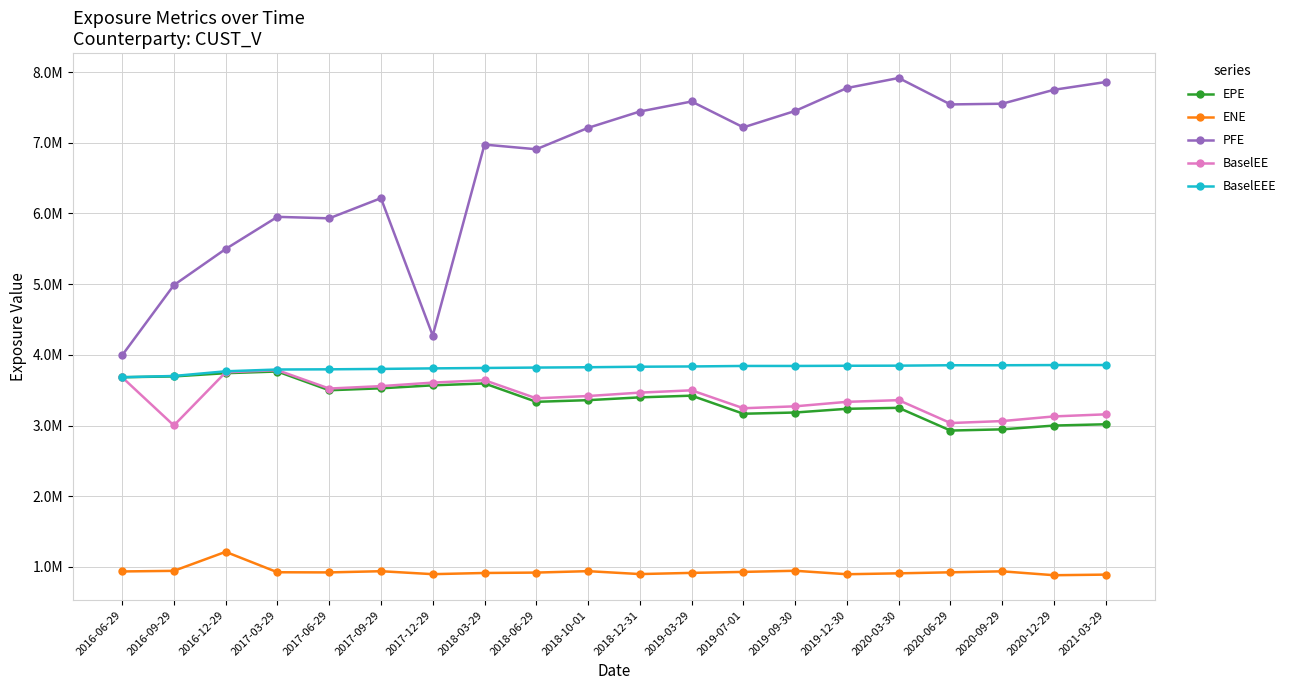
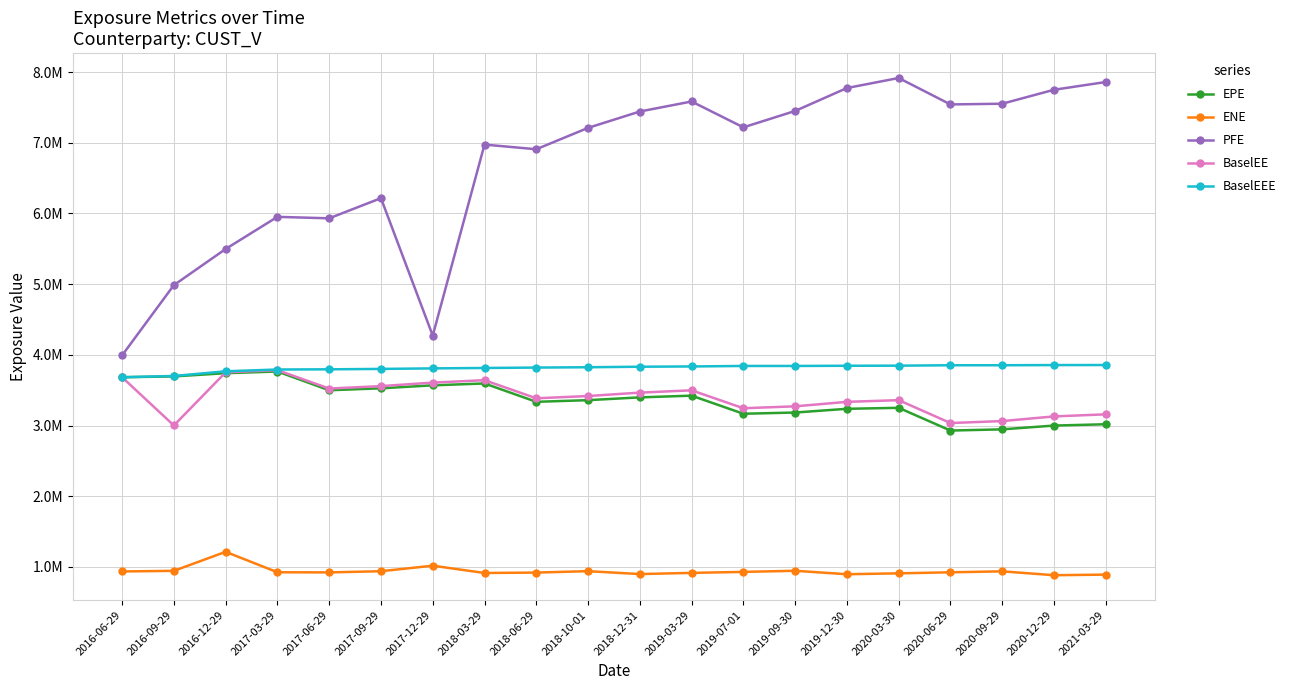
  {
    "EPE": {
      "2017-12-29": 3600000,
      "2018-03-29": 3600000,
      "2018-06-29": 3300000,
      "2018-10-01": 3400000,
      "2018-12-31": 3400000,
      "2019-03-29": 3400000,
      "2019-07-01": 3200000,
      "2019-09-30": 3200000,
      "2019-12-30": 3200000,
      "2020-03-30": 3300000,
      "2020-06-29": 2900000,
      "2020-09-29": 2900000,
      "2020-12-29": 3000000,
      "2021-03-29": 3000000
    },
    "ENE": {
      "2016-06-29": 900000,
      "2016-09-29": 900000,
      "2016-12-29": 1200000,
      "2017-03-29": 900000,
      "2017-06-29": 900000,
      "2017-09-29": 900000,
-     "2017-12-29": 900000,
+     "2017-12-29": 1000000,
      "2018-03-29": 900000,
      "2018-06-29": 900000,
      "2018-10-01": 900000,
      "2018-12-31": 900000,
      "2019-03-29": 900000,
      "2019-07-01": 900000,
      "2019-09-30": 900000,
      "2019-12-30": 900000,
      "2020-03-30": 900000,
      "2020-06-29": 900000,
      "2020-09-29": 900000,
      "2020-12-29": 900000,
      "2021-03-29": 900000
    },
    "PFE": {
      "2016-06-29": 4000000,
      "2016-09-29": 5000000,
      "2016-12-29": 5500000,
      "2017-03-29": 6000000,
      "2017-06-29": 5900000,
      "2017-09-29": 6200000,
      "2017-12-29": 4300000,
      "2018-03-29": 7000000,
      "2018-06-29": 6900000,
      "2018-10-01": 7200000,
      "2018-12-31": 7400000,
      "2019-03-29": 7600000,
      "2019-07-01": 7200000,
      "2019-09-30": 7400000,
      "2019-12-30": 7800000,
      "2020-03-30": 7900000,
      "2020-06-29": 7500000,
      "2020-09-29": 7600000,
      "2020-12-29": 7700000,
      "2021-03-29": 7900000
    },
    "BaselEE": {
      "2016-09-29": 3000000,
      "2017-12-29": 3600000,
      "2018-03-29": 3600000,
      "2018-06-29": 3400000,
      "2018-10-01": 3400000,
      "2018-12-31": 3500000,
      "2019-03-29": 3500000,
      "2019-07-01": 3200000,
      "2019-09-30": 3300000,
      "2019-12-30": 3300000,
      "2020-03-30": 3400000,
      "2020-06-29": 3000000,
      "2020-09-29": 3100000,
      "2020-12-29": 3100000,
      "2021-03-29": 3200000
    },
    "BaselEEE": {
      "2017-06-29": 3800000,
      "2017-09-29": 3800000,
      "2017-12-29": 3800000,
      "2018-03-29": 3800000,
      "2018-06-29": 3800000,
      "2018-10-01": 3800000,
      "2018-12-31": 3800000,
      "2019-03-29": 3800000,
      "2019-07-01": 3800000,
      "2019-09-30": 3800000,
      "2019-12-30": 3800000,
      "2020-03-30": 3800000,
      "2020-06-29": 3900000,
      "2020-09-29": 3900000,
      "2020-12-29": 3900000,
      "2021-03-29": 3900000
    }
  }
